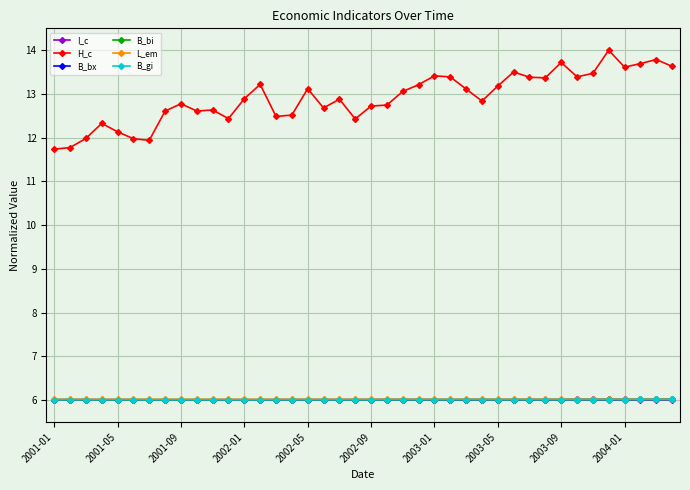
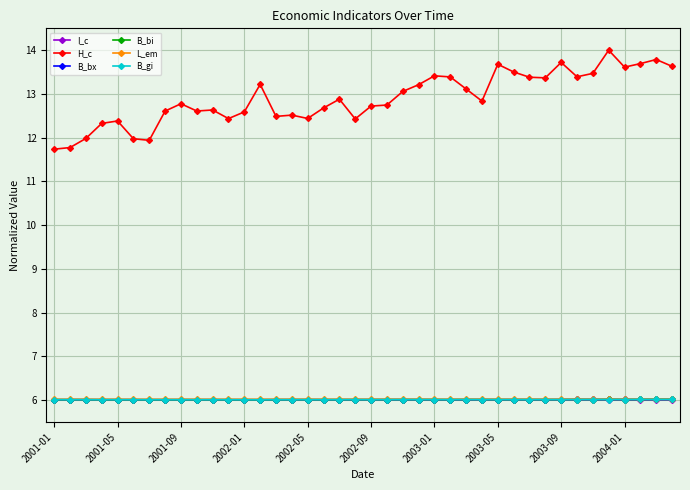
  {
    "H_c": {
      "2001-01": 11.7,
-     "2001-05": 12.1,
+     "2001-05": 12.4,
      "2001-09": 12.8,
-     "2002-01": 12.9,
-     "2002-05": 13.1,
+     "2002-01": 12.6,
+     "2002-05": 12.4,
      "2002-09": 12.7,
      "2003-01": 13.4,
-     "2003-05": 13.2,
+     "2003-05": 13.7,
      "2003-09": 13.7,
      "2004-01": 13.6
    }
  }
